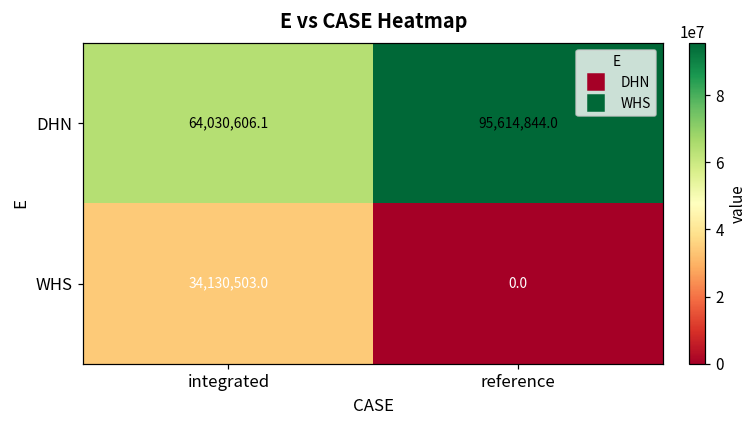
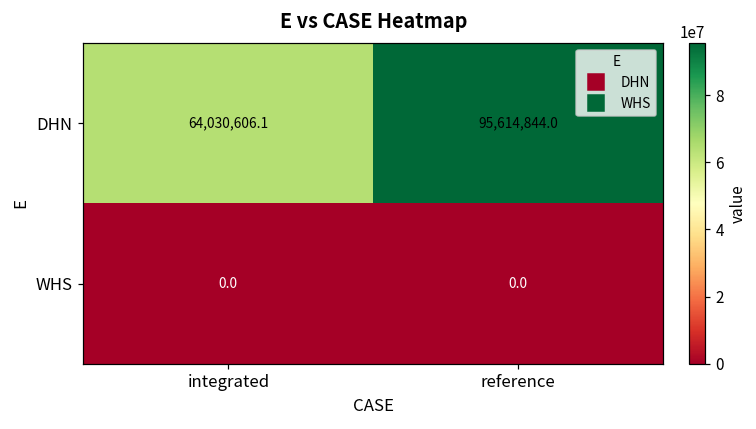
  {
    "DHN": {
      "integrated": "64,030,606.1",
      "reference": "95,614,844.0"
    },
    "WHS": {
-     "integrated": "34,130,503.0",
+     "integrated": "0.0",
      "reference": "0.0"
    }
  }
